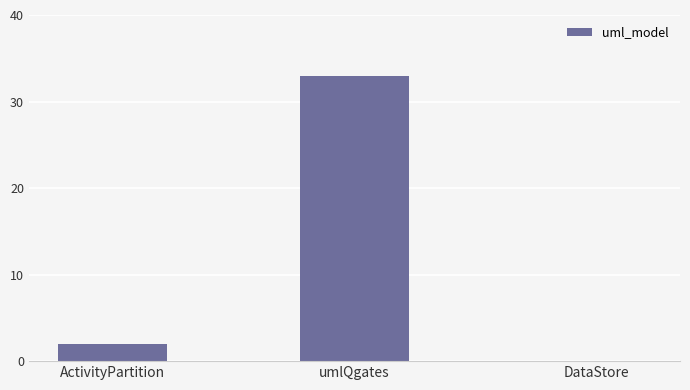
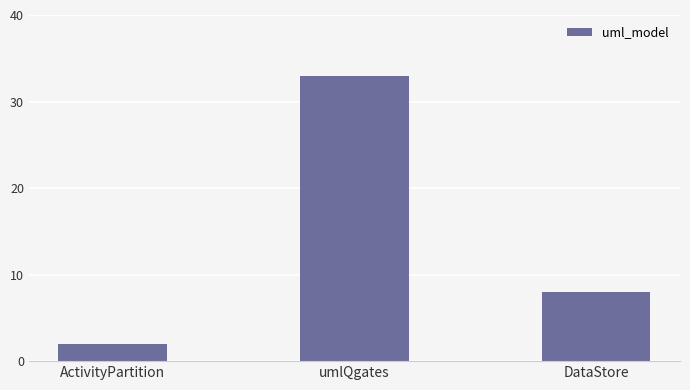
  {
    "ActivityPartition": 2,
    "umlQgates": 33,
-   "DataStore": 0
+   "DataStore": 8
  }
